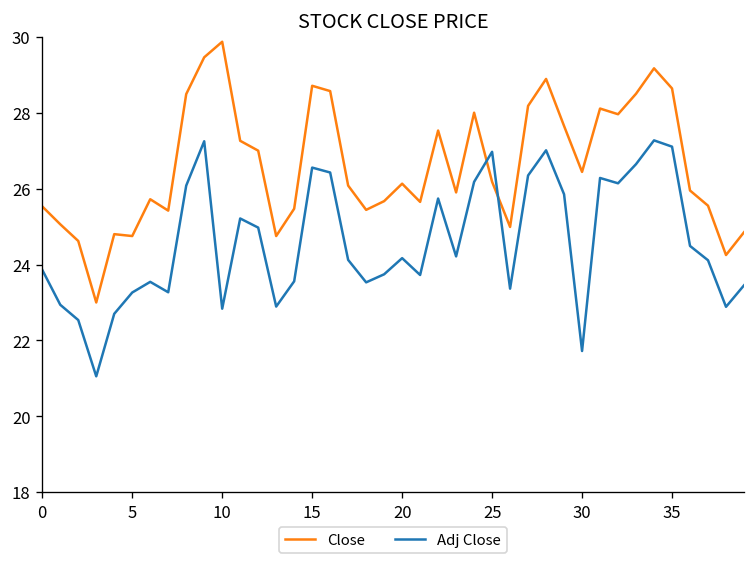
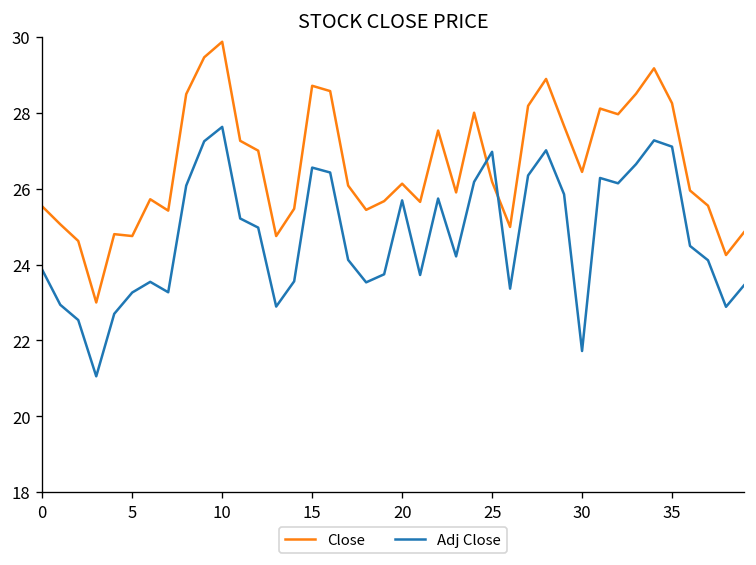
  {
    "Close": {
      "0": 25.5,
      "5": 24.8,
      "10": 29.9,
      "15": 28.7,
      "20": 26.1,
      "25": 26.2,
      "30": 26.4,
-     "35": 28.6
+     "35": 28.3
    },
    "Adj Close": {
      "0": 23.9,
      "5": 23.3,
-     "10": 22.8,
+     "10": 27.6,
      "15": 26.6,
-     "20": 24.2,
+     "20": 25.7,
      "25": 27.0,
      "30": 21.7,
      "35": 27.1
    }
  }
